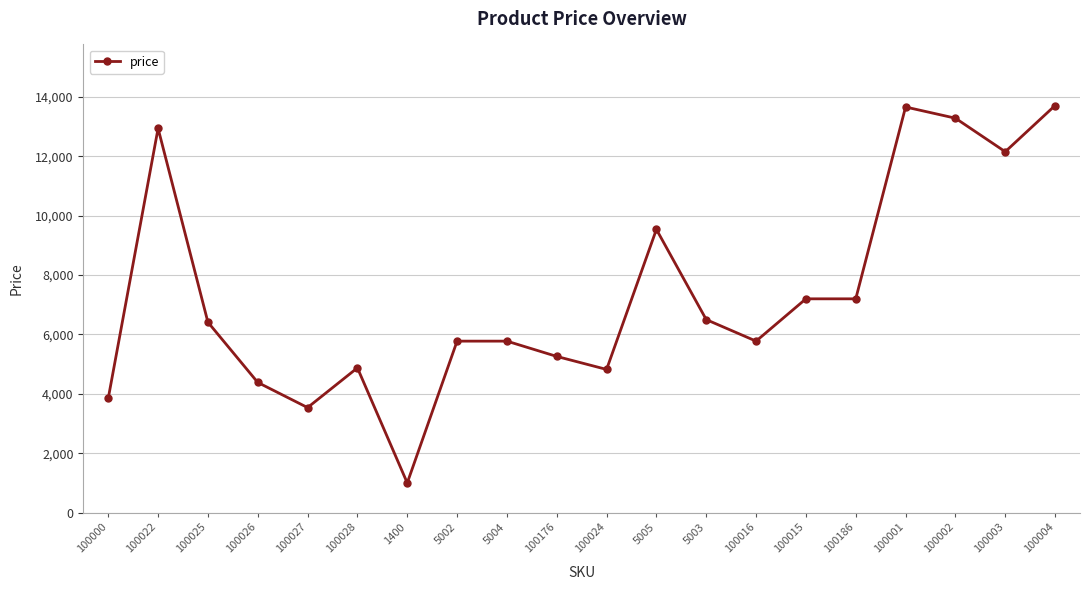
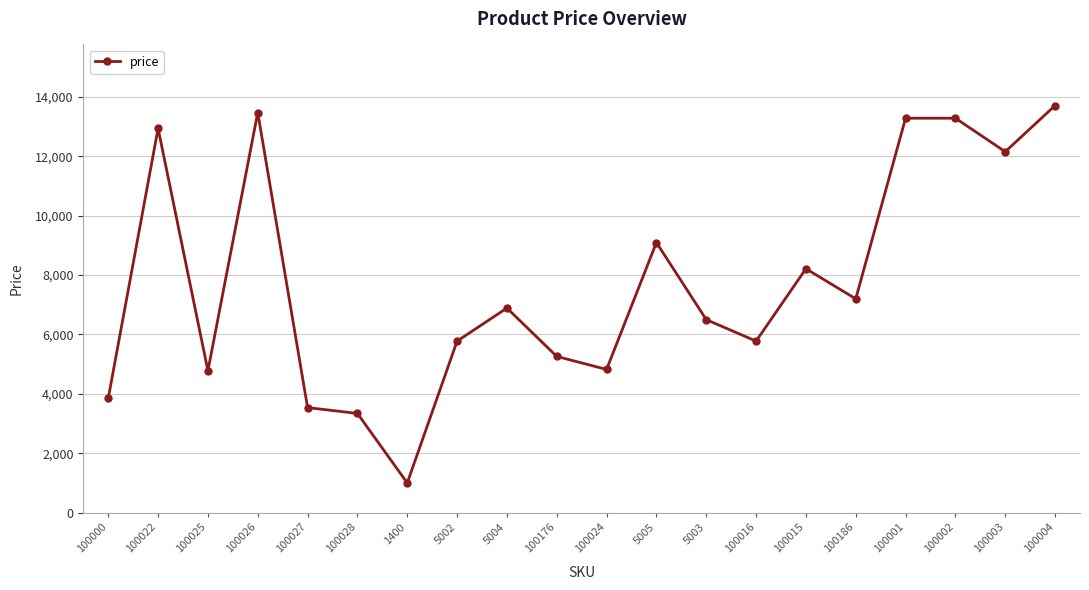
  {
    "100000": "3,900",
    "100022": "12,900",
-   "100025": "6,400",
-   "100026": "4,400",
+   "100025": "4,800",
+   "100026": "13,500",
    "100027": "3,500",
-   "100028": "4,900",
+   "100028": "3,300",
    "1400": "1,000",
    "5002": "5,800",
-   "5004": "5,800",
+   "5004": "6,900",
    "100176": "5,300",
    "100024": "4,800",
-   "5005": "9,500",
+   "5005": "9,100",
    "5003": "6,500",
    "100016": "5,800",
-   "100015": "7,200",
+   "100015": "8,200",
    "100186": "7,200",
-   "100001": "13,700",
+   "100001": "13,300",
    "100002": "13,300",
    "100003": "12,200",
    "100004": "13,700"
  }
